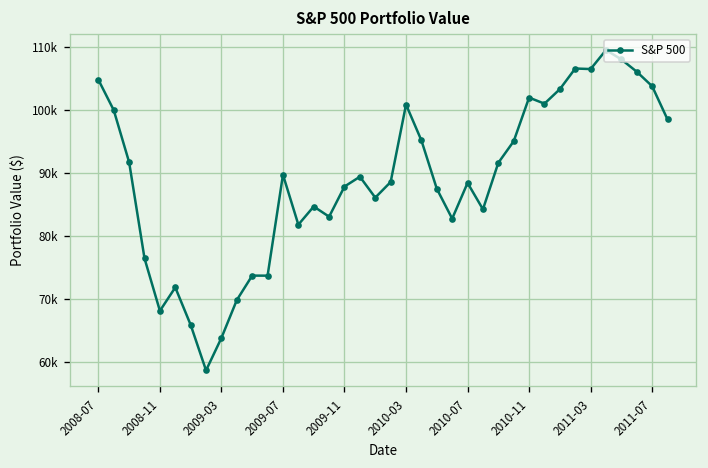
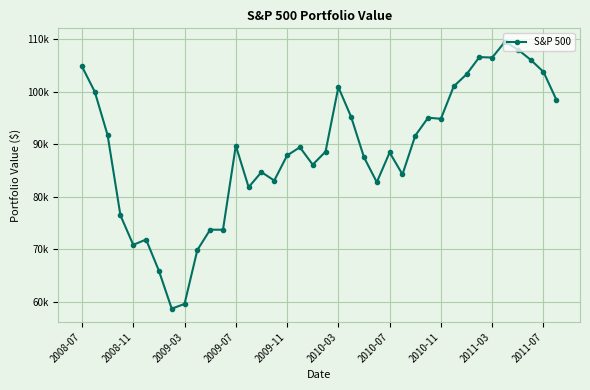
  {
    "2008-07": 105000,
-   "2008-11": 68000,
-   "2009-03": 64000,
+   "2008-11": 71000,
+   "2009-03": 60000,
    "2009-07": 90000,
    "2009-11": 88000,
    "2010-03": 101000,
    "2010-07": 88000,
-   "2010-11": 102000,
+   "2010-11": 95000,
    "2011-03": 107000,
    "2011-07": 104000
  }
